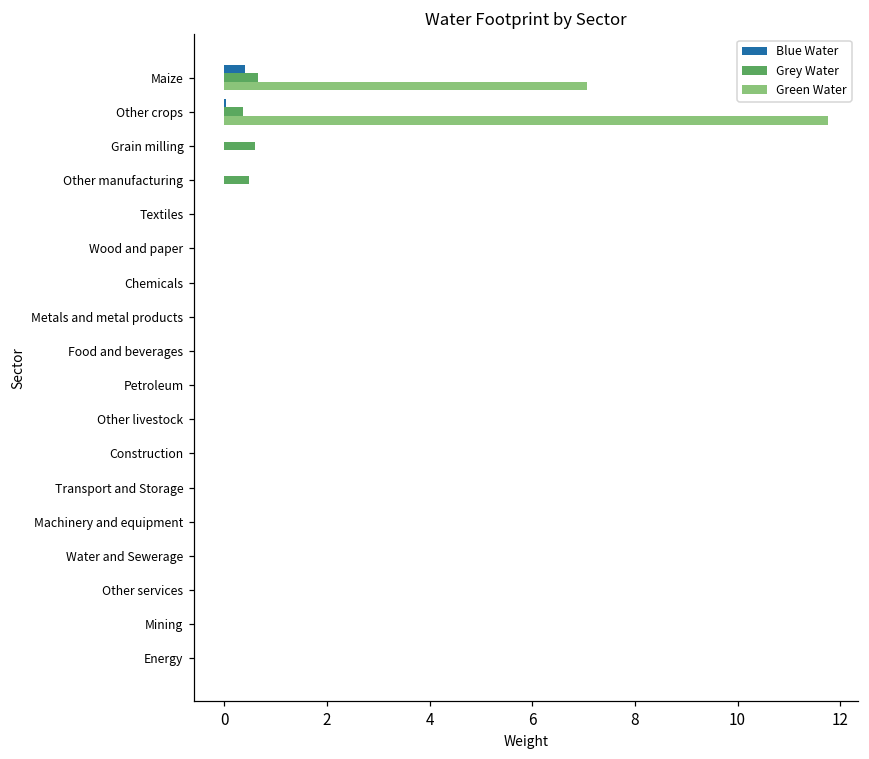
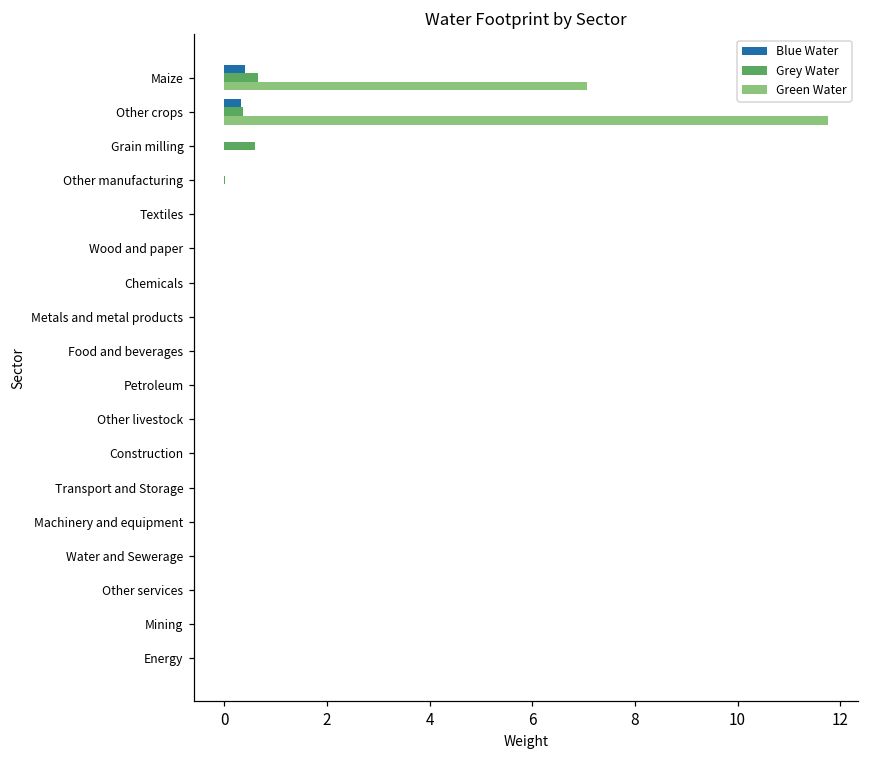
  {
    "Blue Water": {
      "Maize": 0.4,
-     "Other crops": 0.0
+     "Other crops": 0.3
    },
    "Grey Water": {
      "Maize": 0.6,
      "Other crops": 0.4,
      "Grain milling": 0.6,
-     "Other manufacturing": 0.5
+     "Other manufacturing": 0.0
    },
    "Green Water": {
      "Maize": 7.1,
      "Other crops": 11.8,
      "Grain milling": 0.0,
      "Other manufacturing": 0.0,
      "Textiles": 0.0,
      "Wood and paper": 0.0,
      "Chemicals": 0.0,
      "Metals and metal products": 0.0,
      "Food and beverages": 0.0,
      "Petroleum": 0.0,
      "Other livestock": 0.0,
      "Construction": 0.0,
      "Transport and Storage": 0.0,
      "Machinery and equipment": 0.0,
      "Water and Sewerage": 0.0,
      "Other services": 0.0,
      "Mining": 0.0,
      "Energy": 0.0
    }
  }
